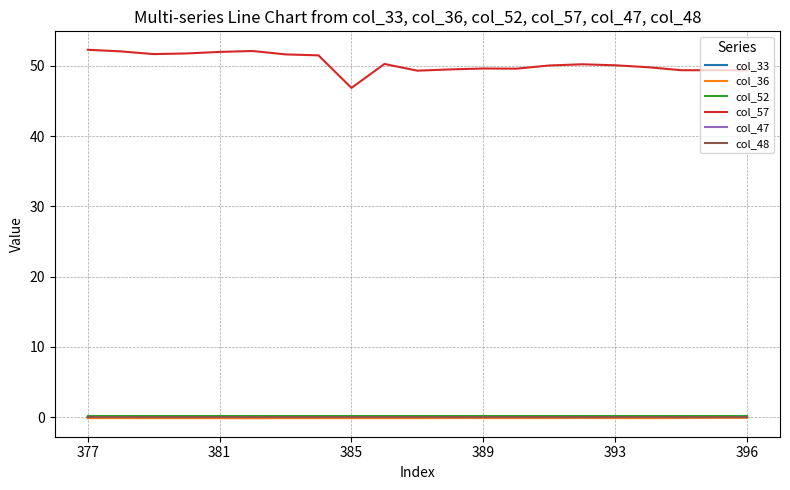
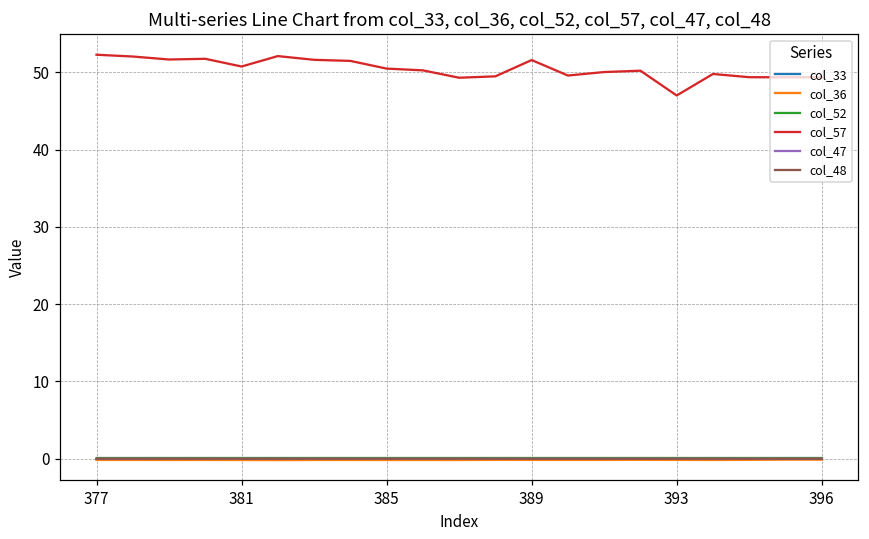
  {
    "col_57": {
      "377": 52,
-     "381": 52,
-     "385": 47,
-     "389": 50,
-     "393": 50
+     "381": 51,
+     "385": 50,
+     "389": 52,
+     "393": 47
    }
  }
